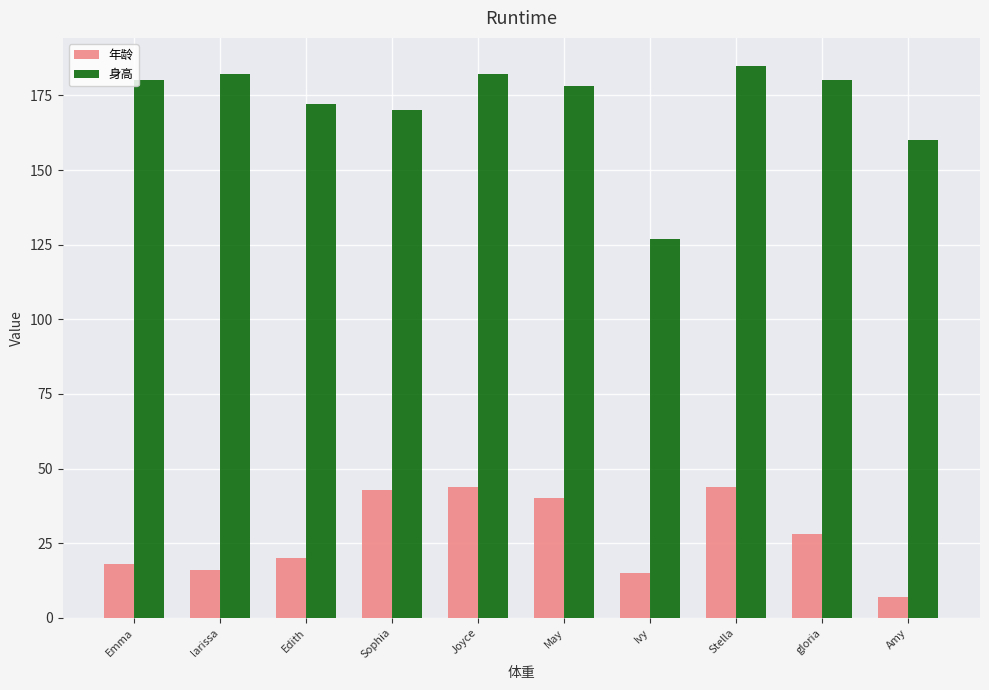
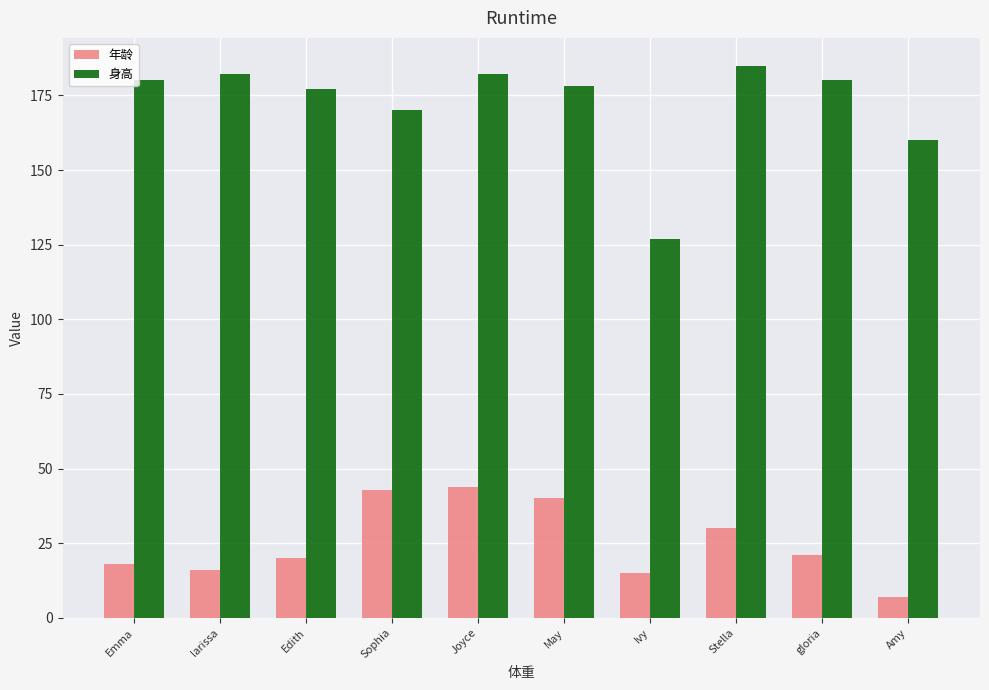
  {
    "年龄": {
      "Emma": 18,
      "larissa": 16,
      "Edith": 20,
      "Sophia": 43,
      "Joyce": 44,
      "May": 40,
      "Ivy": 15,
-     "Stella": 44,
-     "gloria": 28,
+     "Stella": 30,
+     "gloria": 21,
      "Amy": 7
    },
    "身高": {
      "Emma": 180,
      "larissa": 182,
-     "Edith": 172,
+     "Edith": 177,
      "Sophia": 170,
      "Joyce": 182,
      "May": 178,
      "Ivy": 127,
      "Stella": 185,
      "gloria": 180,
      "Amy": 160
    }
  }
